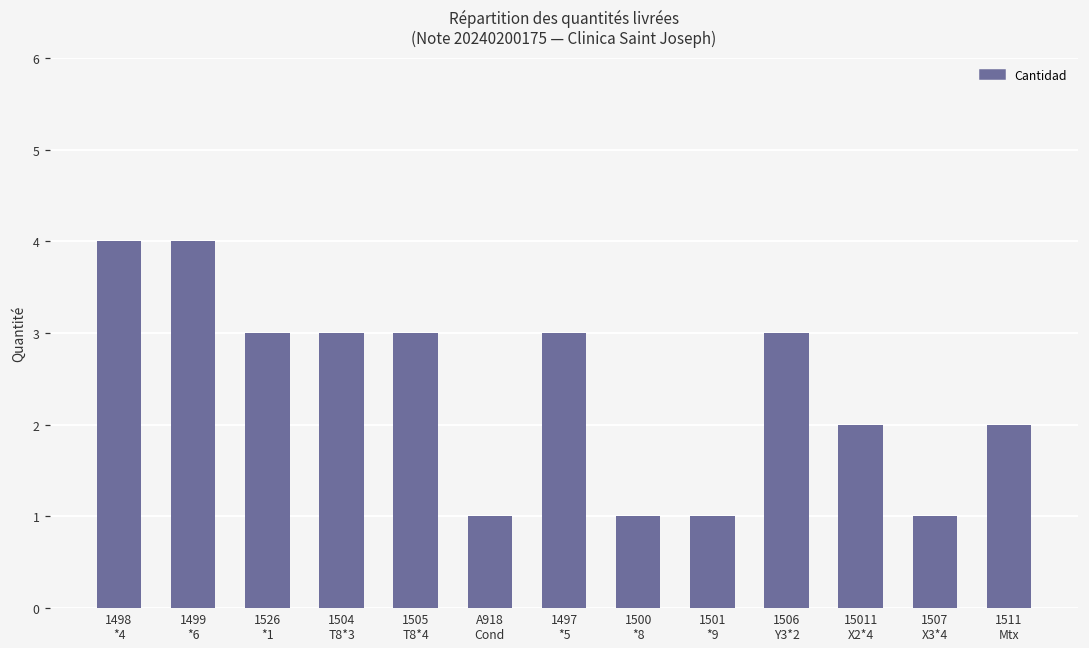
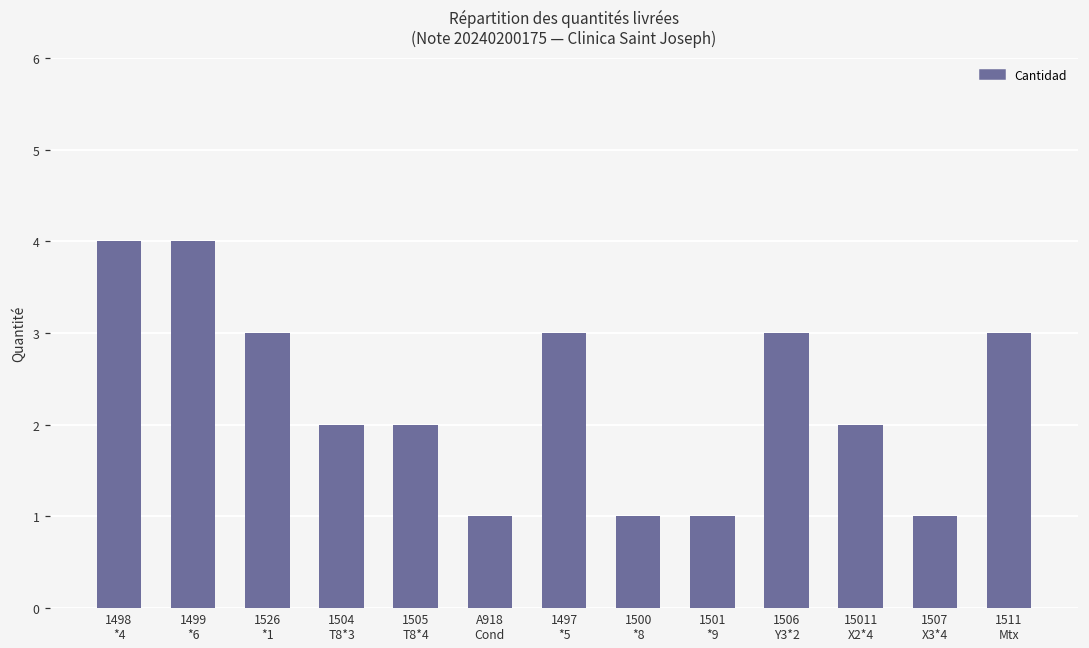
  {
    "1498 *4": 4,
    "1499 *6": 4,
    "1526 *1": 3,
-   "1504 T8*3": 3,
-   "1505 T8*4": 3,
+   "1504 T8*3": 2,
+   "1505 T8*4": 2,
    "A918 Cond": 1,
    "1497 *5": 3,
    "1500 *8": 1,
    "1501 *9": 1,
    "1506 Y3*2": 3,
    "15011 X2*4": 2,
    "1507 X3*4": 1,
-   "1511 Mtx": 2
+   "1511 Mtx": 3
  }
